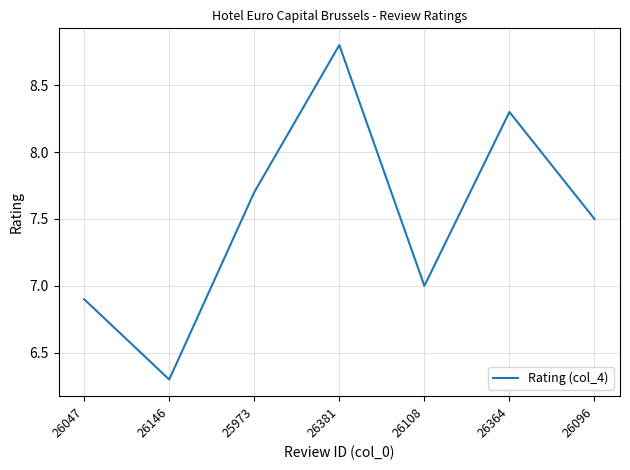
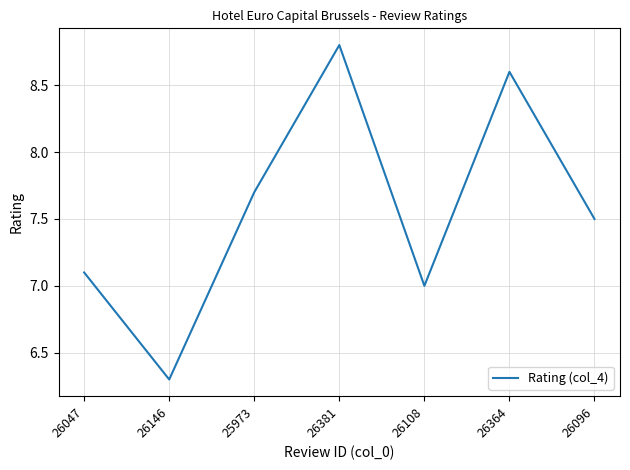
  {
-   "26047": 6.9,
+   "26047": 7.1,
    "26146": 6.3,
    "25973": 7.7,
    "26381": 8.8,
    "26108": 7.0,
-   "26364": 8.3,
+   "26364": 8.6,
    "26096": 7.5
  }
